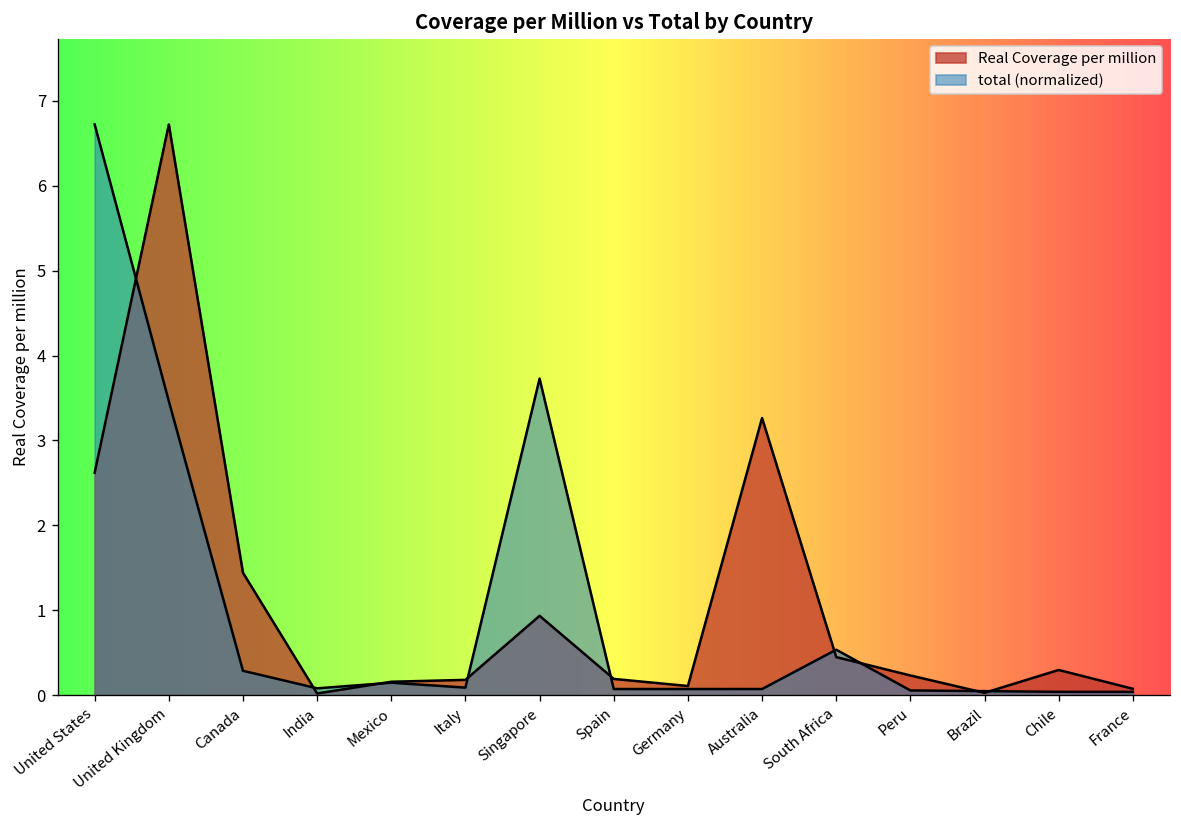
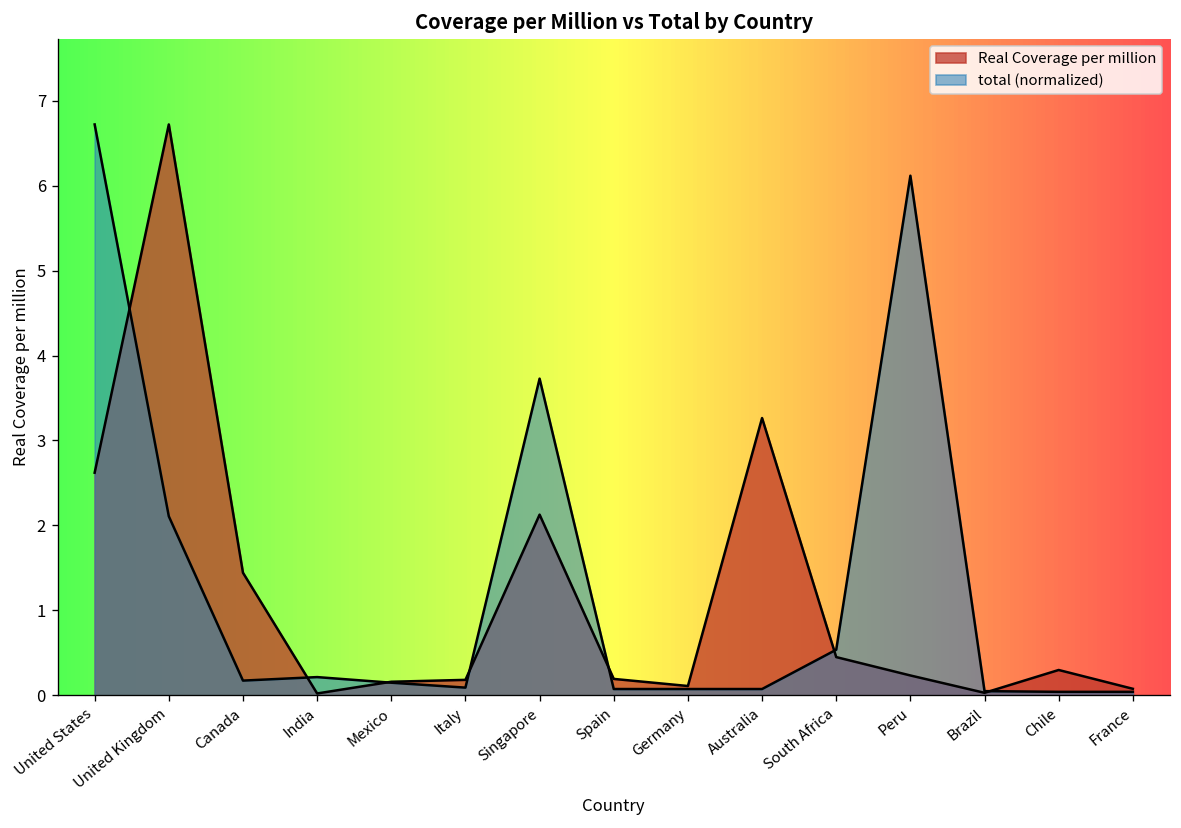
  {
    "Real Coverage per million": {
      "United States": 2.6,
      "United Kingdom": 6.7,
      "Canada": 1.4,
      "India": 0.0,
      "Italy": 0.2,
-     "Singapore": 0.9,
+     "Singapore": 2.1,
      "Spain": 0.2,
      "Australia": 3.3,
      "South Africa": 0.5,
      "Peru": 0.2,
      "Chile": 0.3
    },
    "total (normalized)": {
      "United States": 6.7,
-     "United Kingdom": 3.5,
-     "Canada": 0.3,
-     "India": 0.1,
+     "United Kingdom": 2.1,
+     "Canada": 0.2,
+     "India": 0.2,
      "Italy": 0.1,
      "Singapore": 3.7,
      "Spain": 0.1,
      "Australia": 0.1,
      "South Africa": 0.5,
-     "Peru": 0.1,
+     "Peru": 6.1,
      "Chile": 0.0
    }
  }
